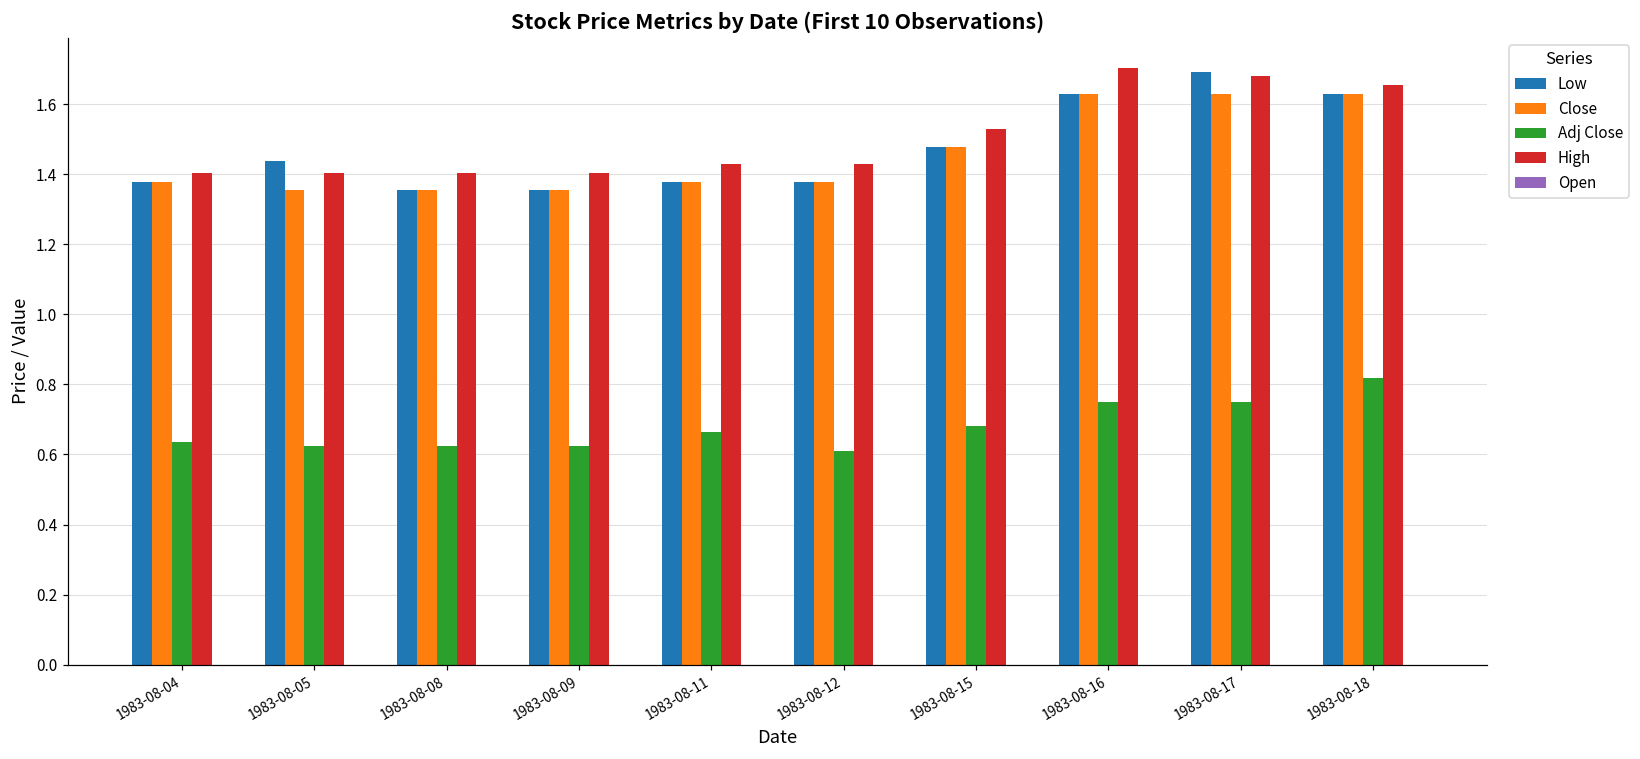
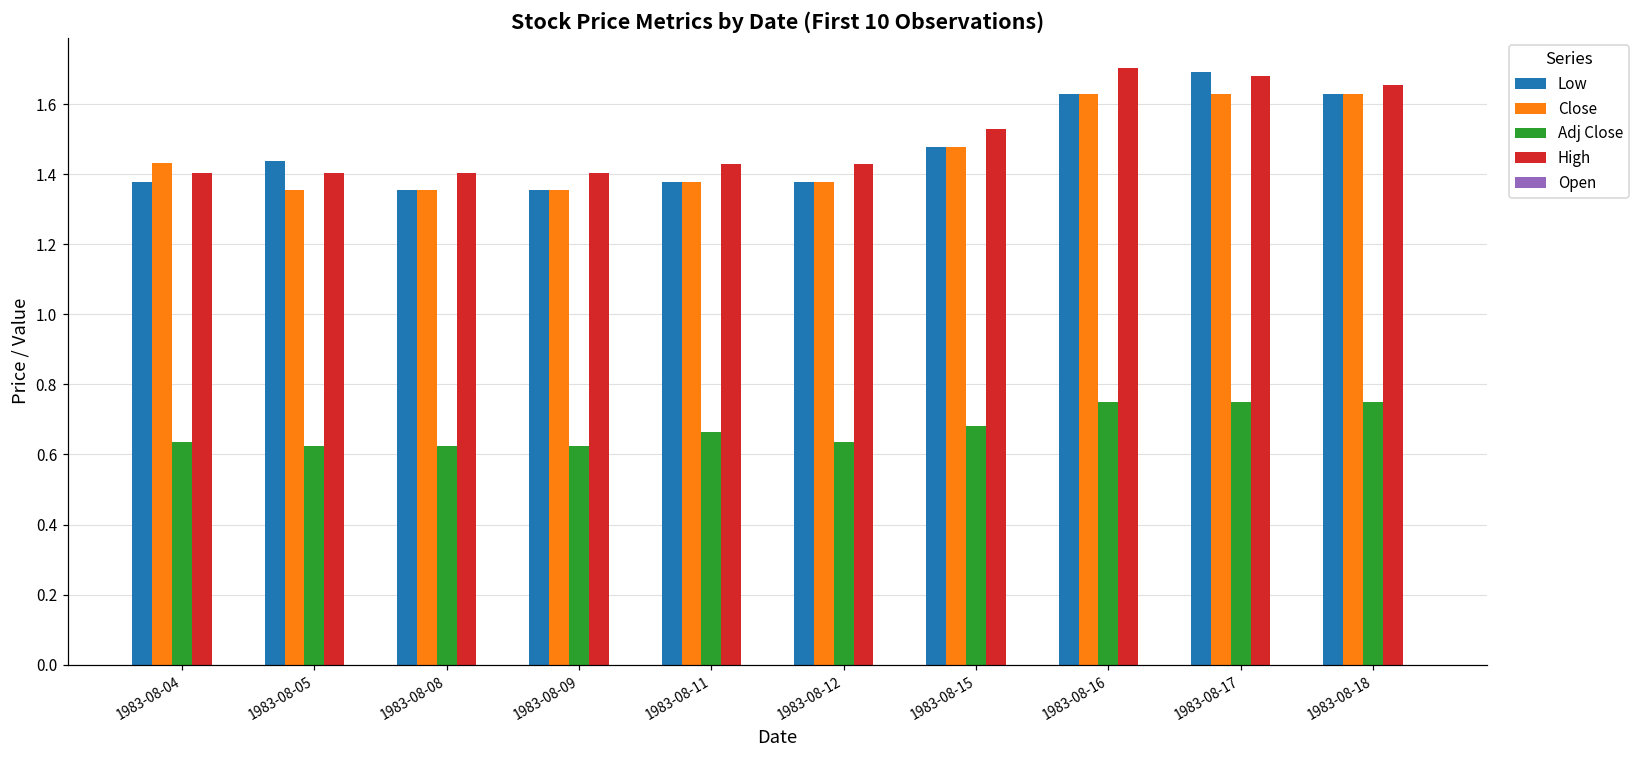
  {
    "Low": {
      "1983-08-04": 1.38,
      "1983-08-05": 1.44,
      "1983-08-08": 1.35,
      "1983-08-09": 1.35,
      "1983-08-11": 1.38,
      "1983-08-12": 1.38,
      "1983-08-15": 1.48,
      "1983-08-16": 1.63,
      "1983-08-17": 1.69,
      "1983-08-18": 1.63
    },
    "Close": {
-     "1983-08-04": 1.38,
+     "1983-08-04": 1.43,
      "1983-08-05": 1.35,
      "1983-08-08": 1.35,
      "1983-08-09": 1.35,
      "1983-08-11": 1.38,
      "1983-08-12": 1.38,
      "1983-08-15": 1.48,
      "1983-08-16": 1.63,
      "1983-08-17": 1.63,
      "1983-08-18": 1.63
    },
    "Adj Close": {
      "1983-08-04": 0.64,
      "1983-08-05": 0.62,
      "1983-08-08": 0.62,
      "1983-08-09": 0.62,
      "1983-08-11": 0.66,
-     "1983-08-12": 0.61,
+     "1983-08-12": 0.64,
      "1983-08-15": 0.68,
      "1983-08-16": 0.75,
      "1983-08-17": 0.75,
-     "1983-08-18": 0.82
+     "1983-08-18": 0.75
    },
    "High": {
      "1983-08-04": 1.40,
      "1983-08-05": 1.40,
      "1983-08-08": 1.40,
      "1983-08-09": 1.40,
      "1983-08-11": 1.43,
      "1983-08-12": 1.43,
      "1983-08-15": 1.53,
      "1983-08-16": 1.71,
      "1983-08-17": 1.68,
      "1983-08-18": 1.65
    },
    "Open": {
      "1983-08-04": 0.00,
      "1983-08-05": 0.00,
      "1983-08-08": 0.00,
      "1983-08-09": 0.00,
      "1983-08-11": 0.00,
      "1983-08-12": 0.00,
      "1983-08-15": 0.00,
      "1983-08-16": 0.00,
      "1983-08-17": 0.00,
      "1983-08-18": 0.00
    }
  }
